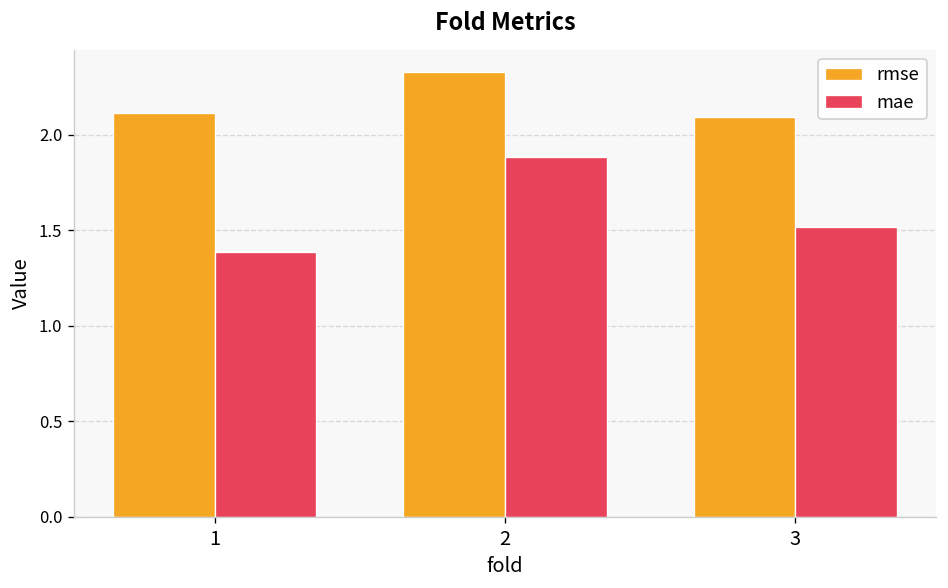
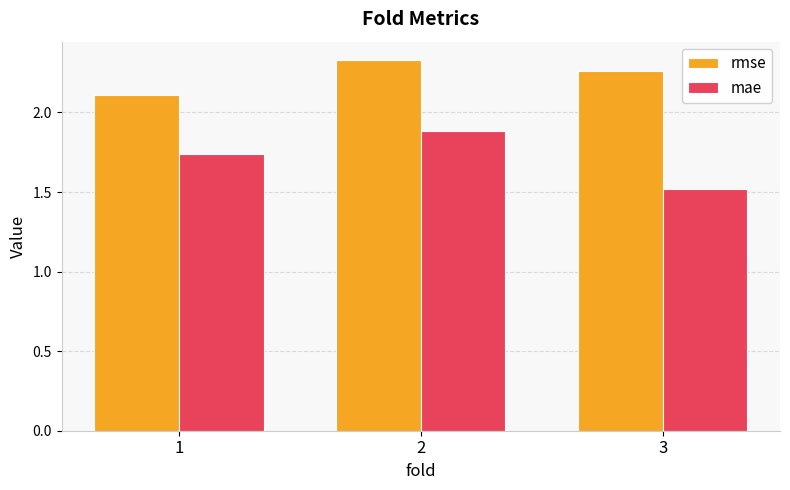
  {
    "rmse": {
      "1": 2.11,
      "2": 2.33,
-     "3": 2.09
+     "3": 2.26
    },
    "mae": {
-     "1": 1.39,
+     "1": 1.74,
      "2": 1.88,
      "3": 1.52
    }
  }
